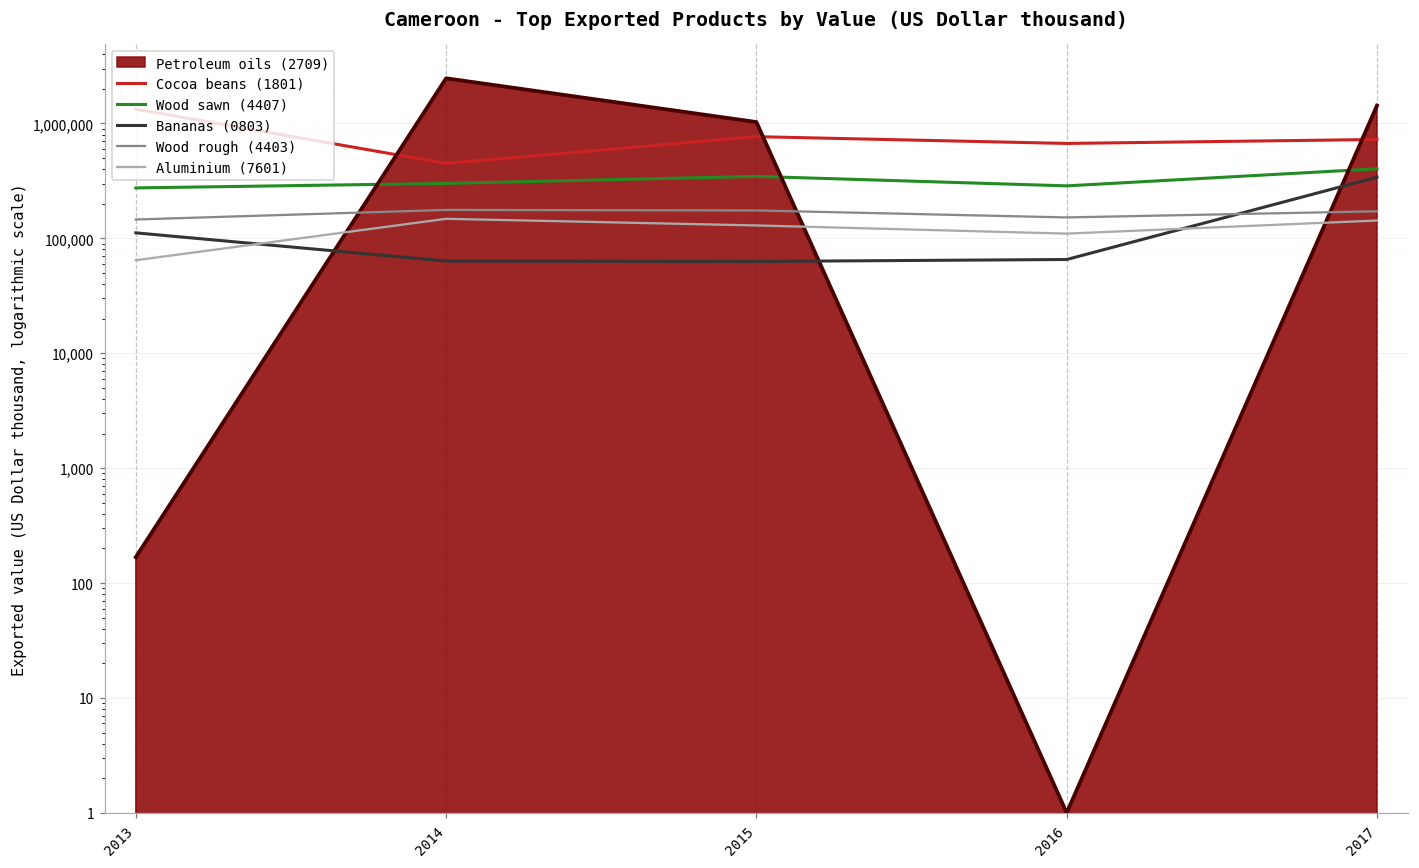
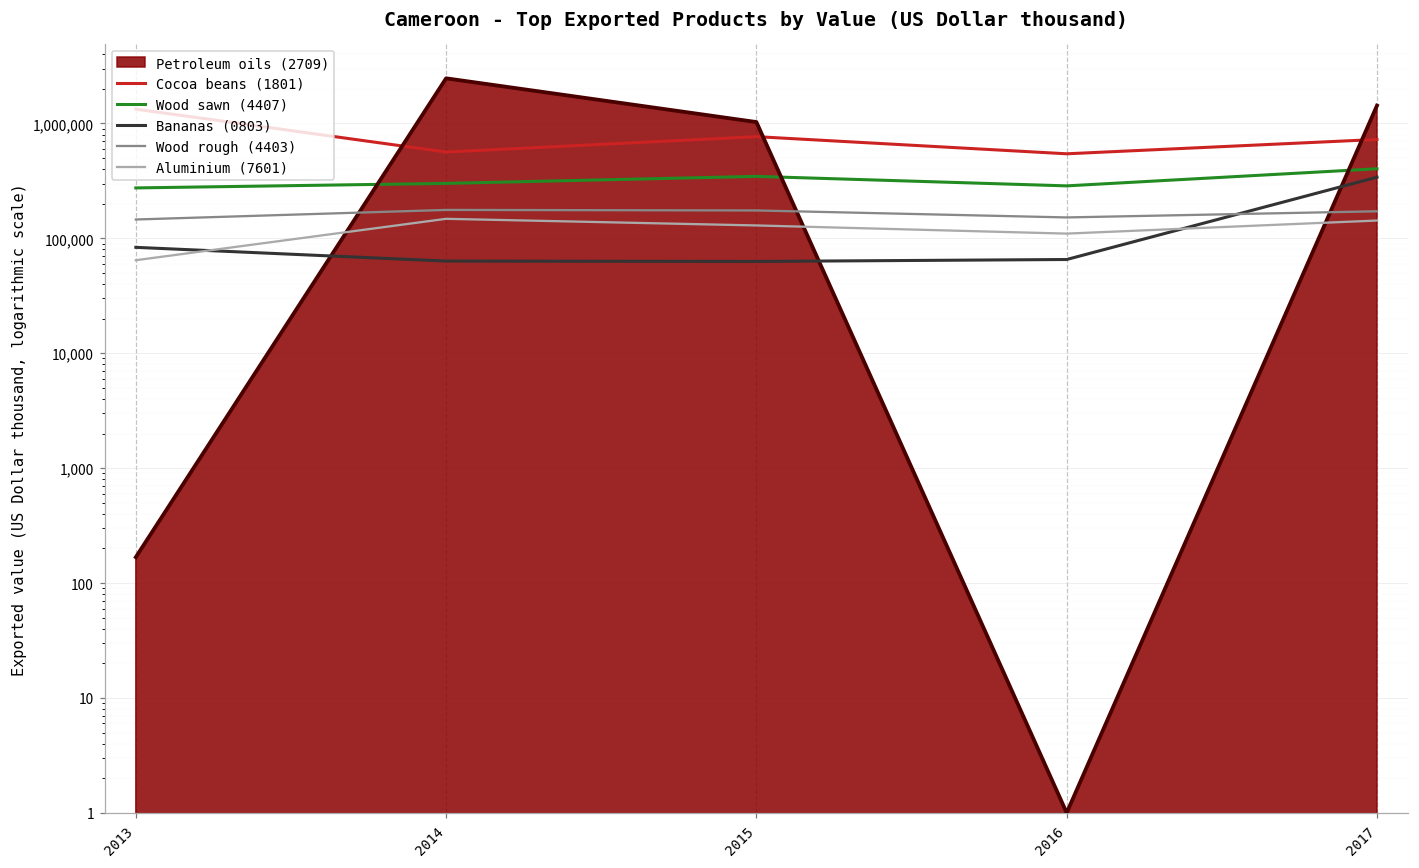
  {
    "Cocoa beans (1801)": {
-     "2014": "450,000",
+     "2014": "600,000",
      "2015": "800,000",
-     "2016": "700,000",
+     "2016": "500,000",
      "2017": "700,000"
    },
    "Wood sawn (4407)": {
      "2013": "270,000",
      "2014": "300,000",
      "2015": "350,000",
      "2016": "290,000",
      "2017": "400,000"
    },
    "Bananas (0803)": {
-     "2013": "110,000",
+     "2013": "80,000",
      "2014": "60,000",
      "2015": "60,000",
      "2016": "70,000",
      "2017": "340,000"
    },
    "Petroleum oils (2709)": {
      "2013": "170",
      "2014": "2,500,000",
      "2015": "1,000,000",
      "2016": "1",
      "2017": "1,400,000"
    }
  }
